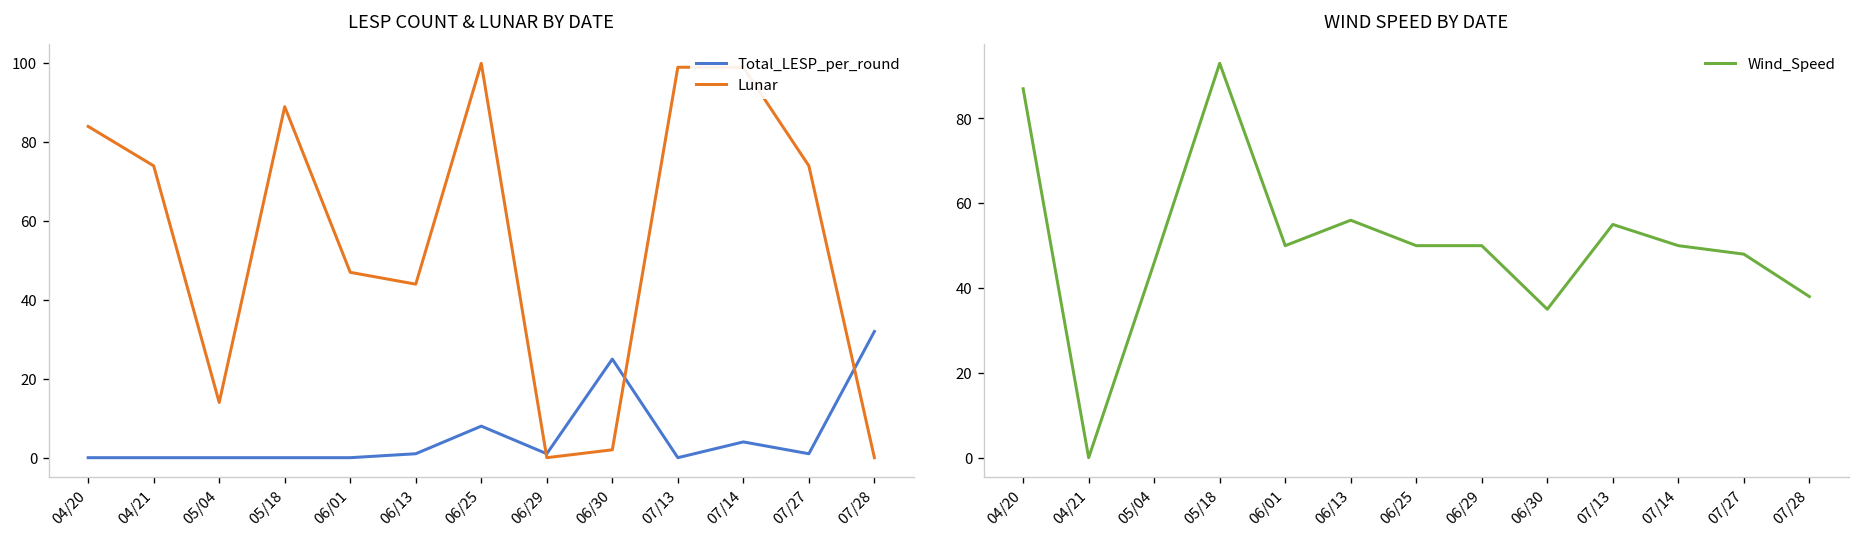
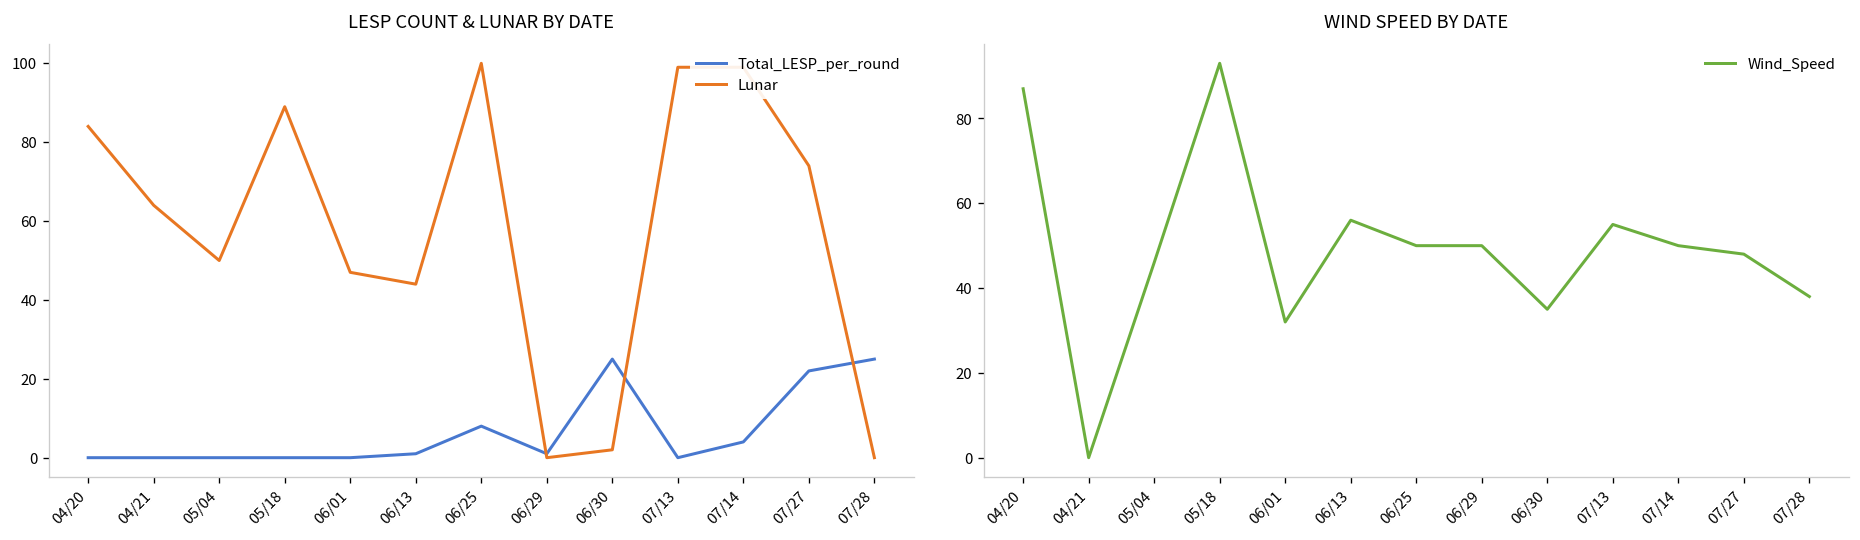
  {
    "LESP COUNT & LUNAR BY DATE": {
      "Total_LESP_per_round": {
        "04/20": 0,
        "04/21": 0,
        "05/04": 0,
        "05/18": 0,
        "06/01": 0,
        "06/13": 1,
        "06/25": 8,
        "06/29": 1,
        "06/30": 25,
        "07/13": 0,
        "07/14": 4,
-       "07/27": 1,
-       "07/28": 32
+       "07/27": 22,
+       "07/28": 25
      },
      "Lunar": {
        "04/20": 84,
-       "04/21": 74,
-       "05/04": 14,
+       "04/21": 64,
+       "05/04": 50,
        "05/18": 89,
        "06/01": 47,
        "06/13": 44,
        "06/25": 100,
        "06/29": 0,
        "06/30": 2,
        "07/13": 99,
        "07/27": 74,
        "07/28": 0
      }
    },
    "WIND SPEED BY DATE": {
      "04/20": 87,
      "04/21": 0,
      "05/04": 46,
      "05/18": 93,
-     "06/01": 50,
+     "06/01": 32,
      "06/13": 56,
      "06/25": 50,
      "06/29": 50,
      "06/30": 35,
      "07/13": 55,
      "07/14": 50,
      "07/27": 48,
      "07/28": 38
    }
  }
